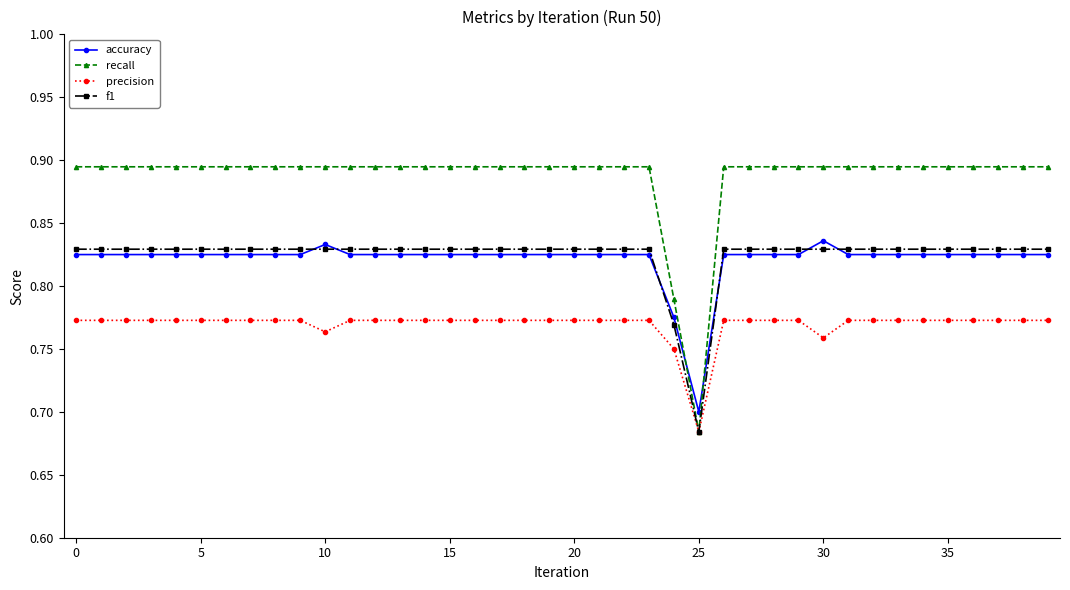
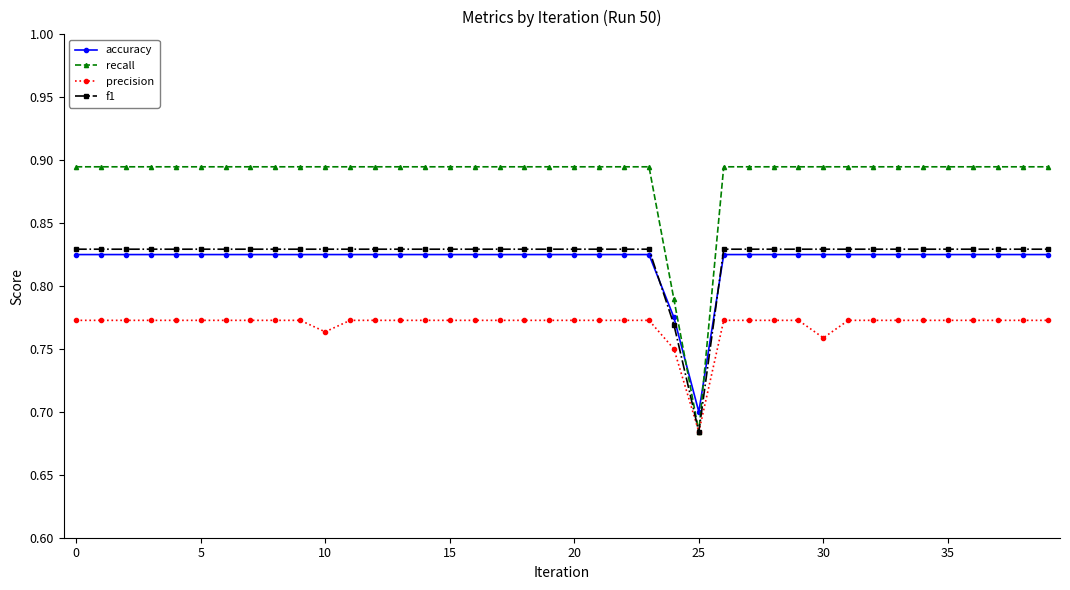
  {
    "accuracy": {
      "0": 0.825,
      "5": 0.825,
-     "10": 0.833,
+     "10": 0.825,
      "15": 0.825,
      "20": 0.825,
      "25": 0.700,
-     "30": 0.836,
+     "30": 0.825,
      "35": 0.825
    },
    "recall": {
      "0": 0.895,
      "5": 0.895,
      "10": 0.895,
      "15": 0.895,
      "20": 0.895,
      "30": 0.895,
      "35": 0.895
    },
    "precision": {
      "0": 0.773,
      "5": 0.773,
      "10": 0.764,
      "15": 0.773,
      "20": 0.773,
      "30": 0.759,
      "35": 0.773
    },
    "f1": {
      "0": 0.829,
      "5": 0.829,
      "10": 0.829,
      "15": 0.829,
      "20": 0.829,
      "30": 0.829,
      "35": 0.829
    }
  }
